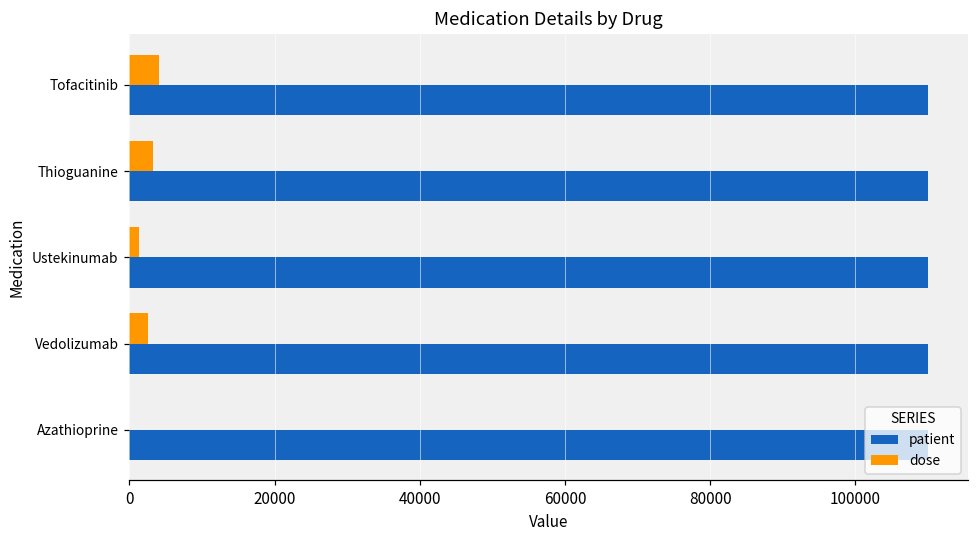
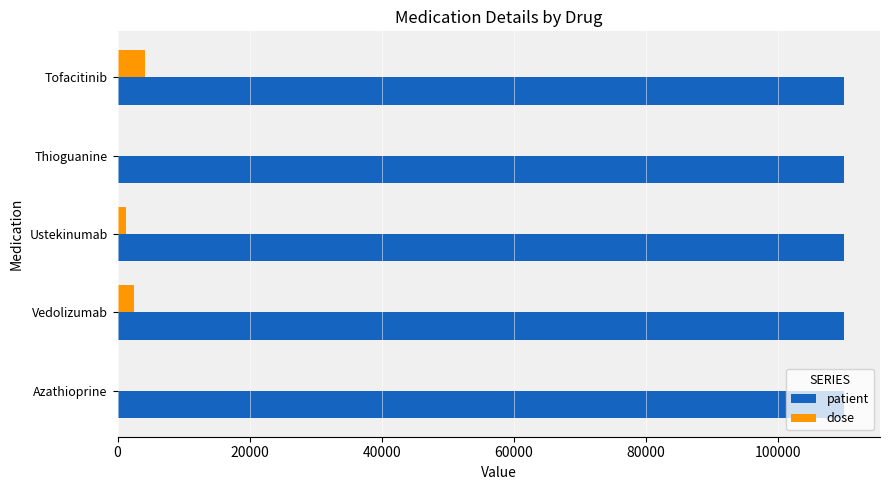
  {
    "patient": {
      "Tofacitinib": 110000,
      "Thioguanine": 110000,
      "Ustekinumab": 110000,
      "Vedolizumab": 110000
    },
    "dose": {
      "Tofacitinib": 4000,
-     "Thioguanine": 3000,
+     "Thioguanine": 0,
      "Ustekinumab": 1000,
      "Vedolizumab": 3000
    }
  }
